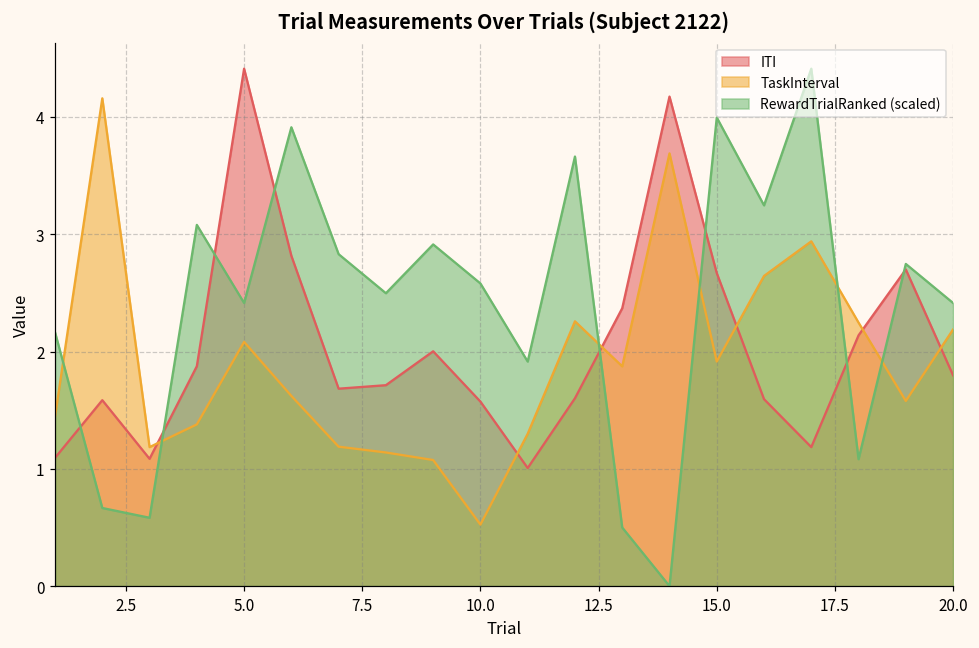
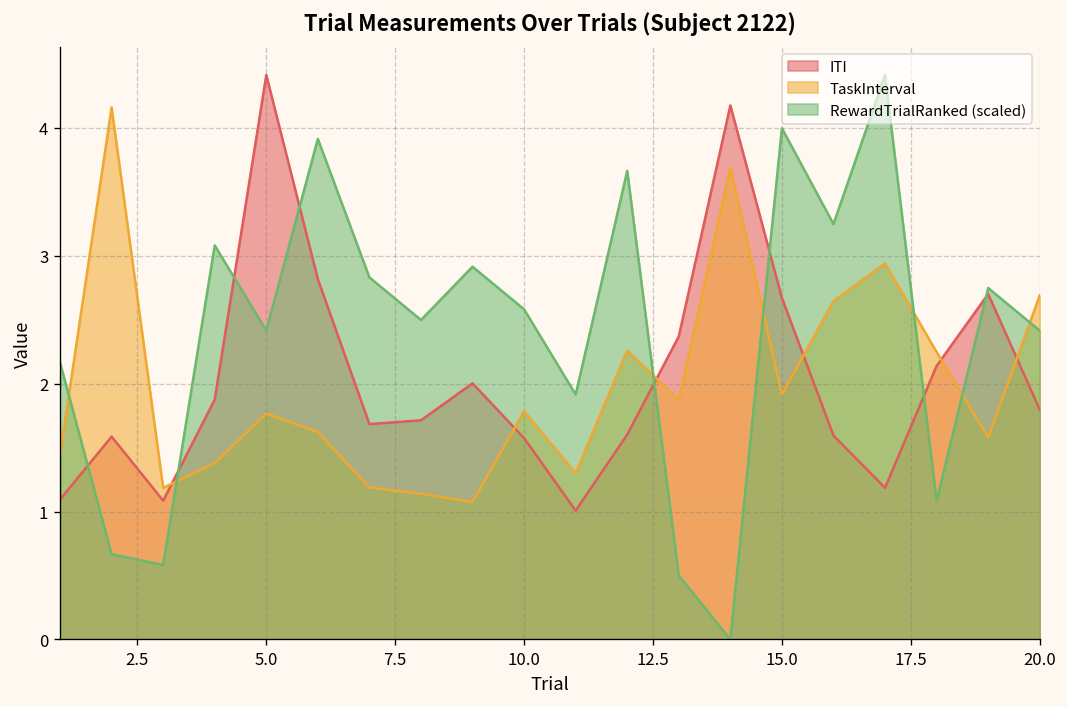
  {
    "ITI": {
      "5.0": 4.41,
      "10.0": 1.57,
      "15.0": 2.67,
      "20.0": 1.80
    },
    "TaskInterval": {
-     "5.0": 2.08,
-     "10.0": 0.52,
+     "5.0": 1.77,
+     "10.0": 1.78,
      "15.0": 1.91,
-     "20.0": 2.19
+     "20.0": 2.69
    },
    "RewardTrialRanked (scaled)": {
      "5.0": 2.41,
      "10.0": 2.58,
      "15.0": 3.99,
      "20.0": 2.41
    }
  }
